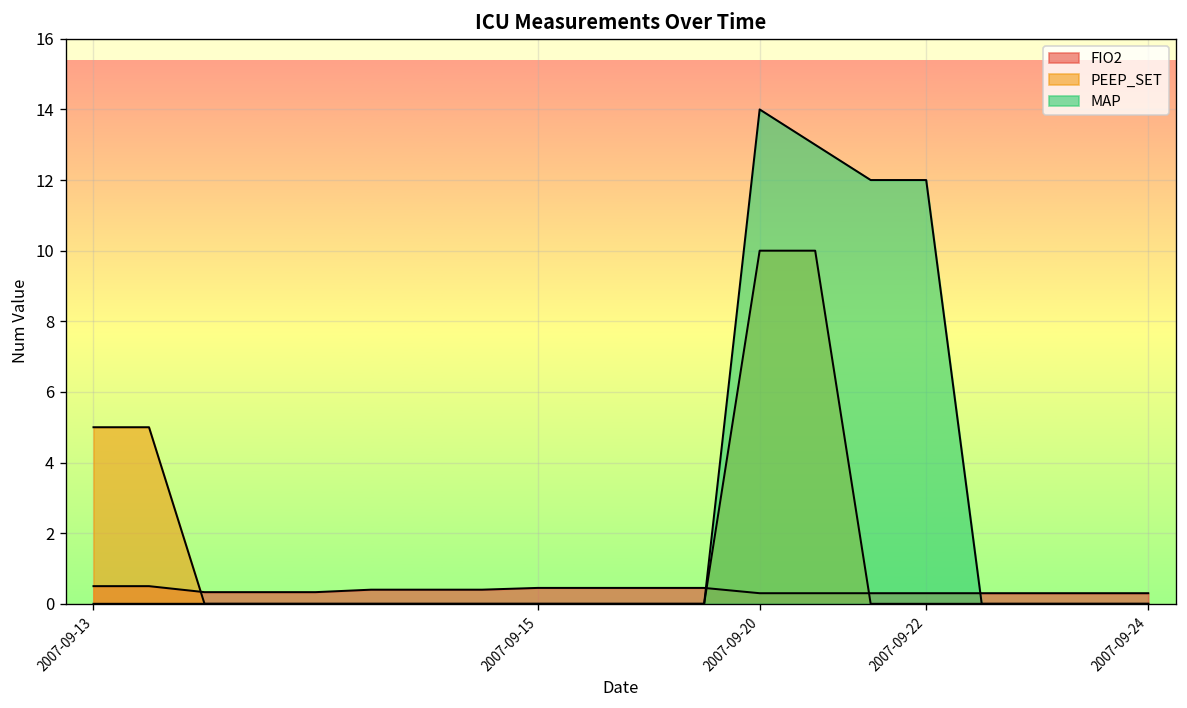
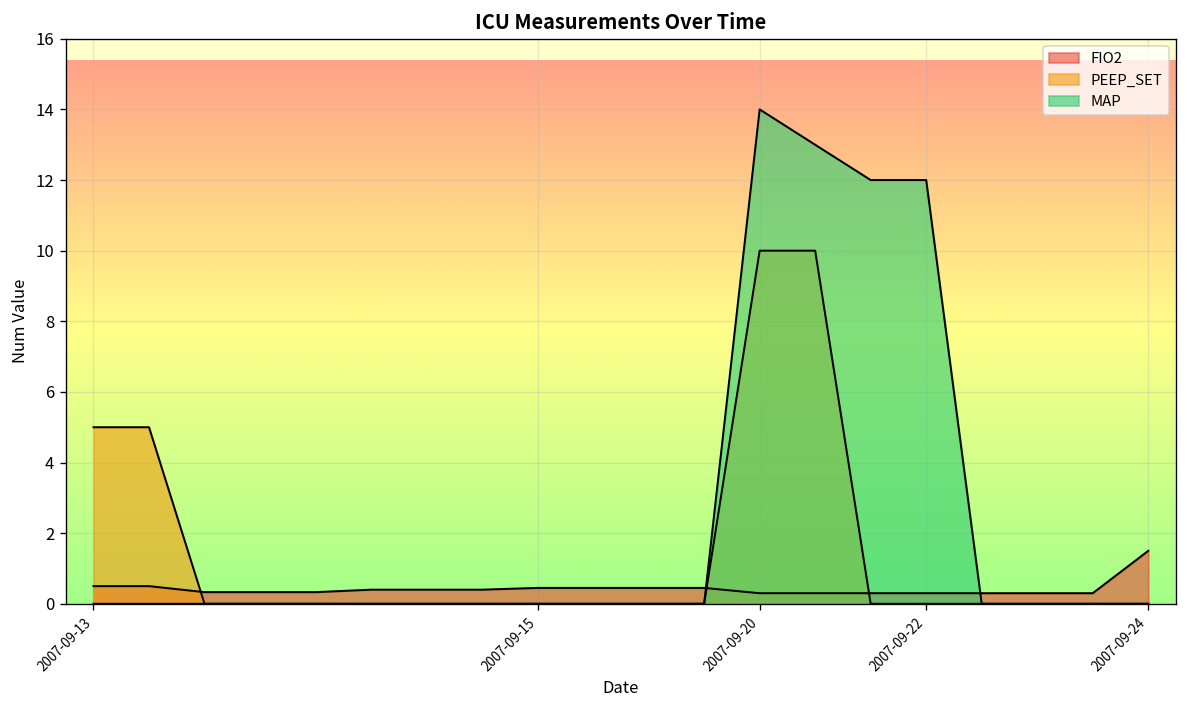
  {
    "FIO2": {
-     "2007-09-24": 0.3
+     "2007-09-24": 1.5
    }
  }
